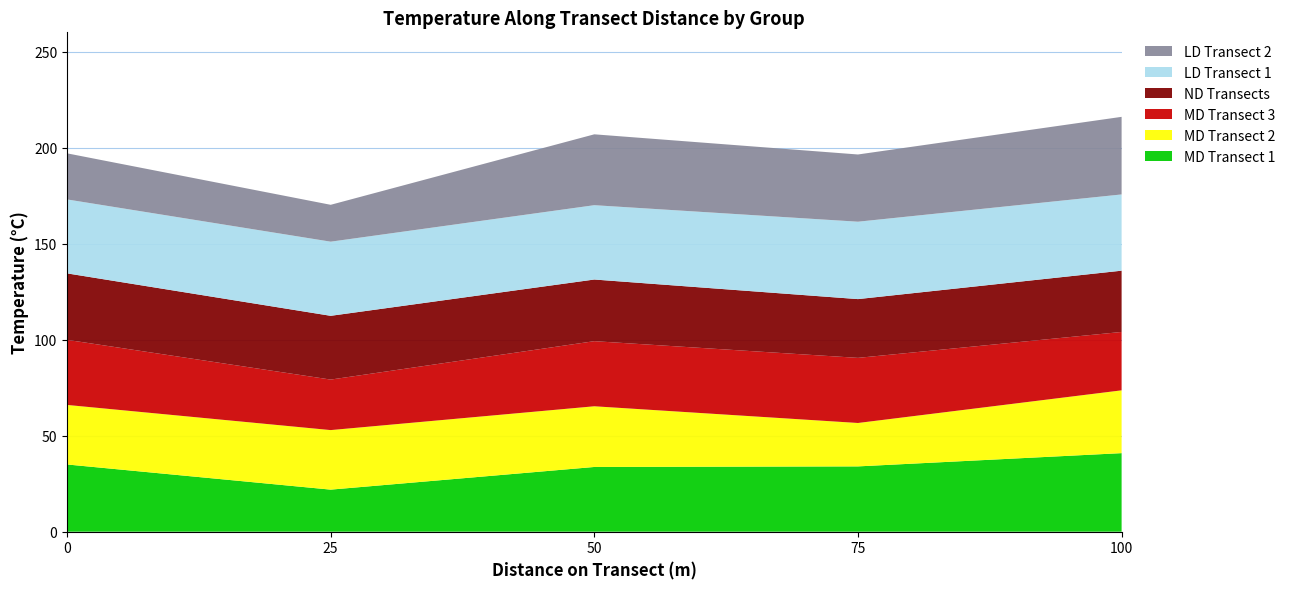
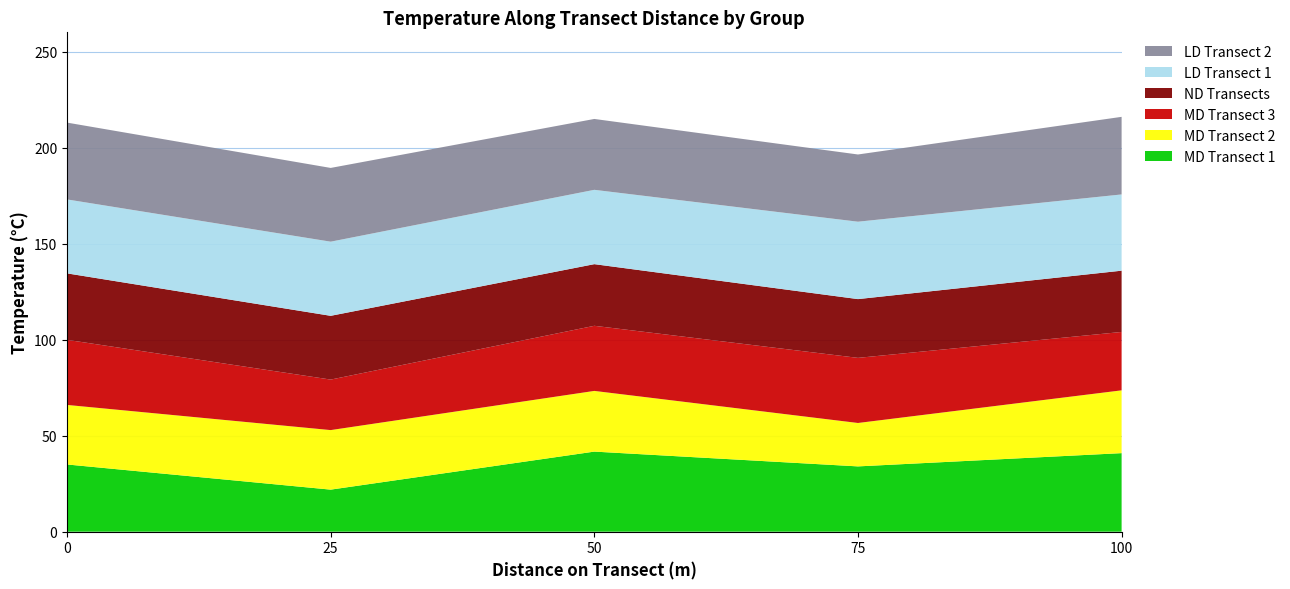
  {
    "MD Transect 1": {
      "0": 35,
      "25": 22,
-     "50": 34,
+     "50": 42,
      "75": 34,
      "100": 41
    },
    "MD Transect 2": {
      "0": 31,
      "25": 31,
      "50": 32,
      "75": 23,
      "100": 33
    },
    "MD Transect 3": {
      "0": 34,
      "25": 26,
      "50": 34,
      "75": 34,
      "100": 30
    },
    "ND Transects": {
      "0": 35,
      "25": 33,
      "50": 32,
      "75": 31,
      "100": 32
    },
    "LD Transect 1": {
      "0": 39,
      "25": 39,
      "50": 39,
      "75": 40,
      "100": 40
    },
    "LD Transect 2": {
-     "0": 24,
-     "25": 19,
+     "0": 40,
+     "25": 38,
      "50": 37,
      "75": 35,
      "100": 40
    }
  }
